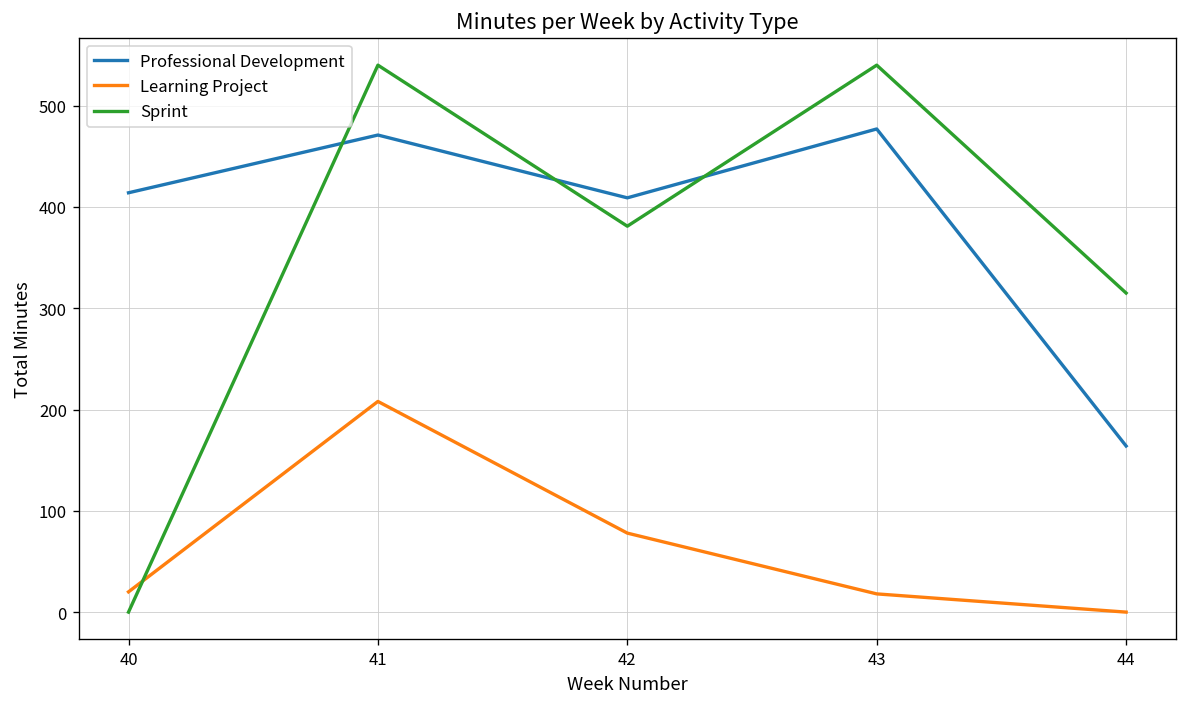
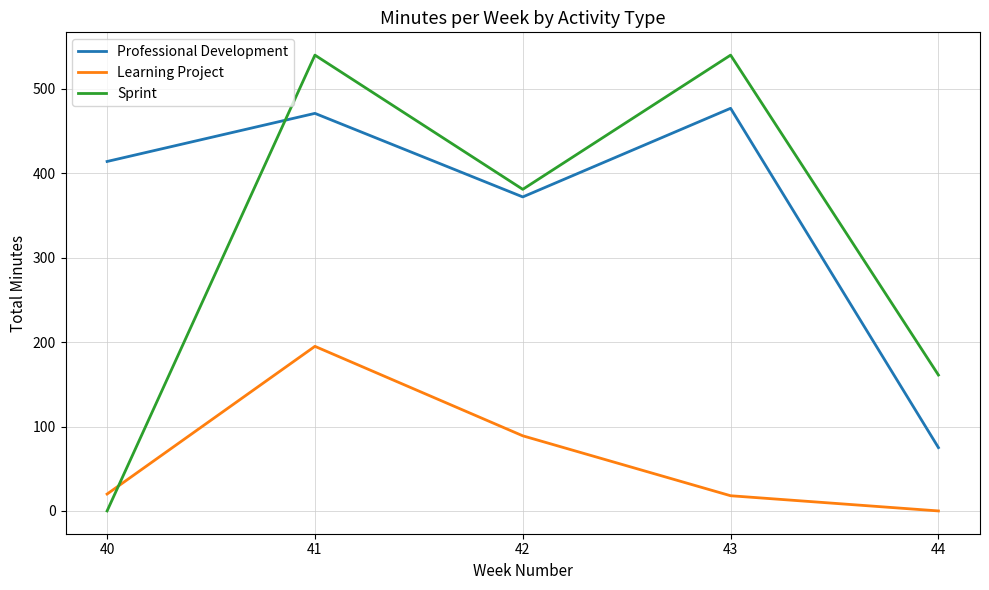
  {
    "Professional Development": {
      "40": 410,
      "41": 470,
-     "42": 410,
+     "42": 370,
      "43": 480,
-     "44": 160
+     "44": 80
    },
    "Learning Project": {
      "40": 20,
-     "41": 210,
-     "42": 80,
+     "41": 200,
+     "42": 90,
      "43": 20,
      "44": 0
    },
    "Sprint": {
      "40": 0,
      "41": 540,
      "42": 380,
      "43": 540,
-     "44": 320
+     "44": 160
    }
  }
